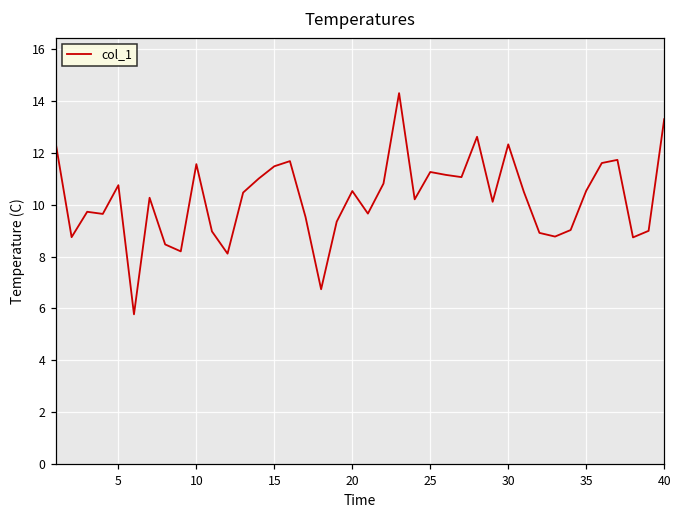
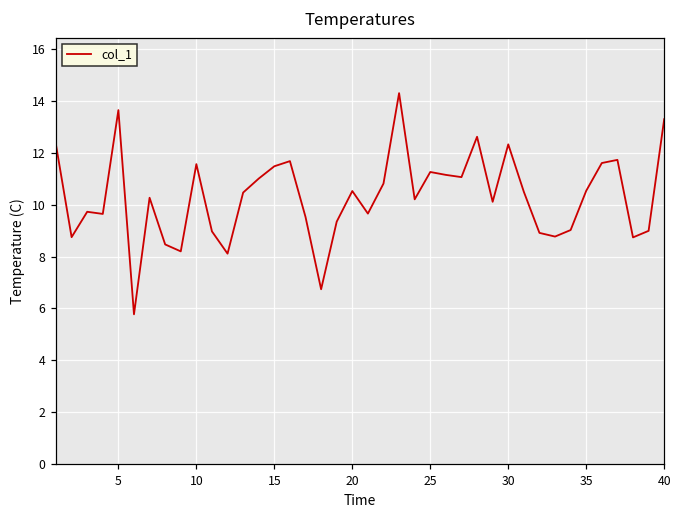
  {
-   "5": 10.8,
+   "5": 13.7,
    "10": 11.6,
    "15": 11.5,
    "20": 10.5,
    "25": 11.3,
    "30": 12.3,
    "35": 10.5,
    "40": 13.3
  }
